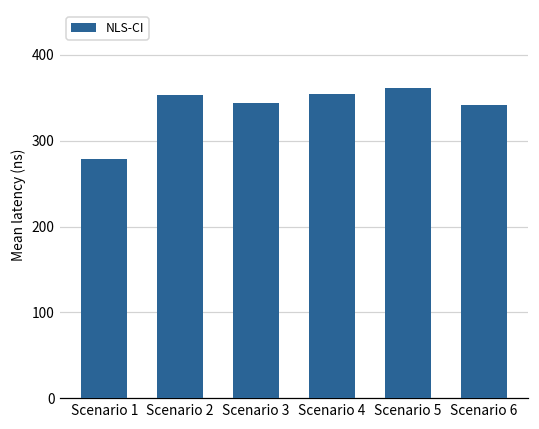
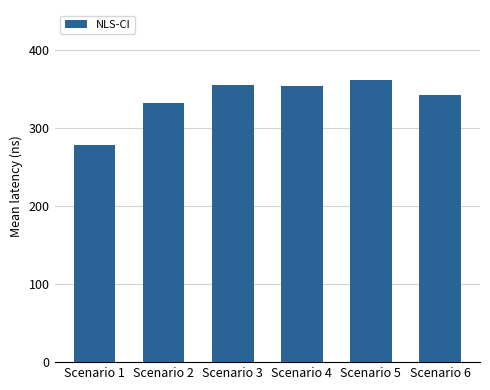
  {
    "Scenario 1": 280,
-   "Scenario 2": 350,
-   "Scenario 3": 340,
+   "Scenario 2": 330,
+   "Scenario 3": 360,
    "Scenario 4": 350,
    "Scenario 5": 360,
    "Scenario 6": 340
  }
